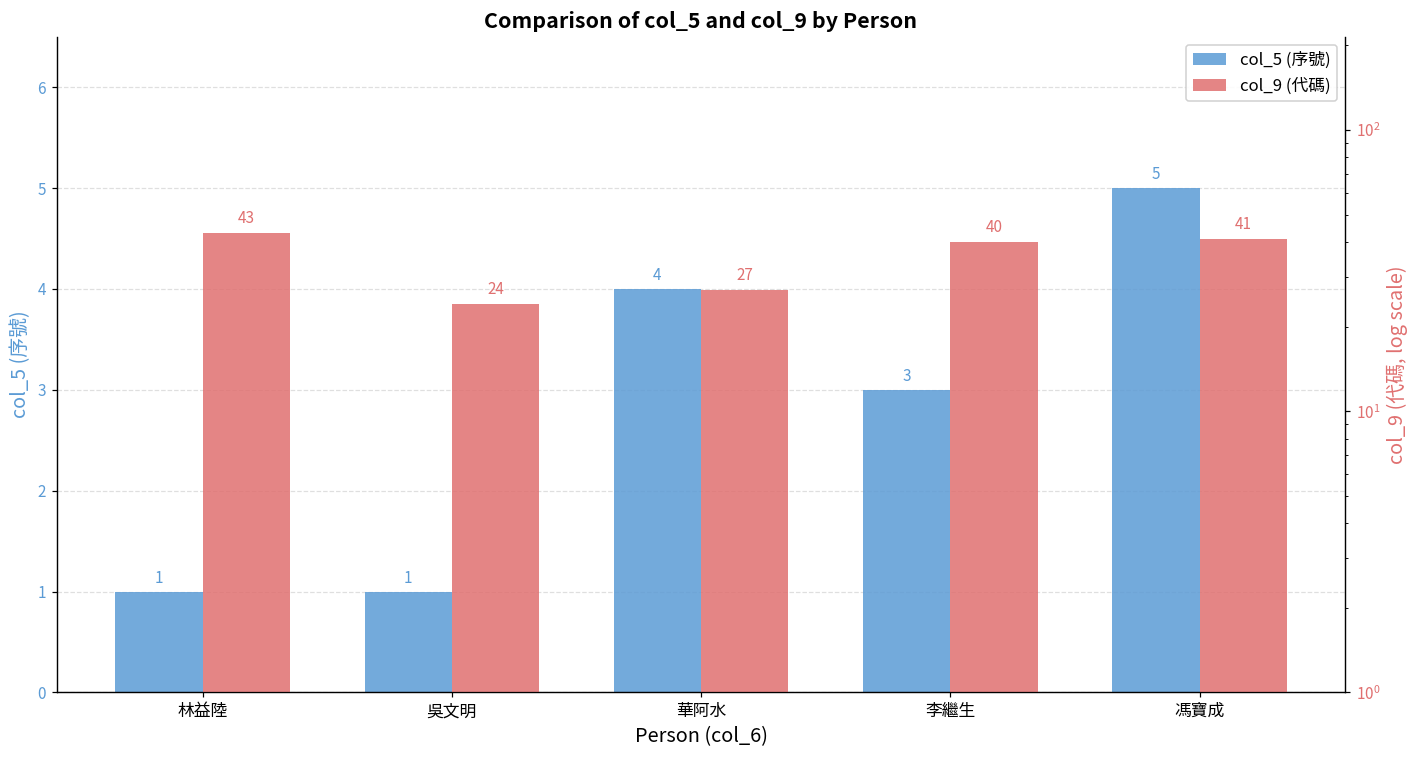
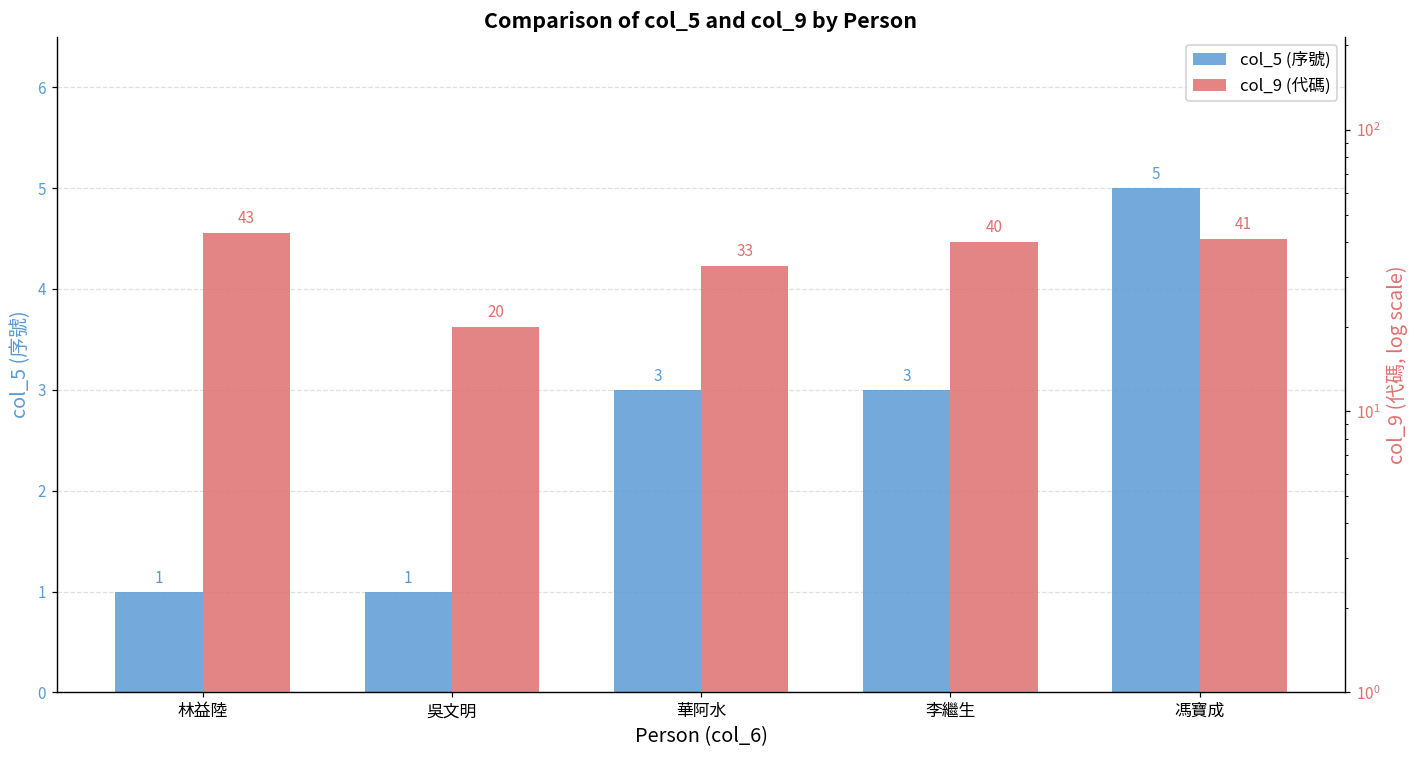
  {
    "col_5 (序號)": {
      "林益陸": 1,
      "吳文明": 1,
-     "華阿水": 4,
+     "華阿水": 3,
      "李繼生": 3,
      "馮寶成": 5
    },
    "col_9 (代碼)": {
      "林益陸": 43,
-     "吳文明": 24,
-     "華阿水": 27,
+     "吳文明": 20,
+     "華阿水": 33,
      "李繼生": 40,
      "馮寶成": 41
    }
  }
